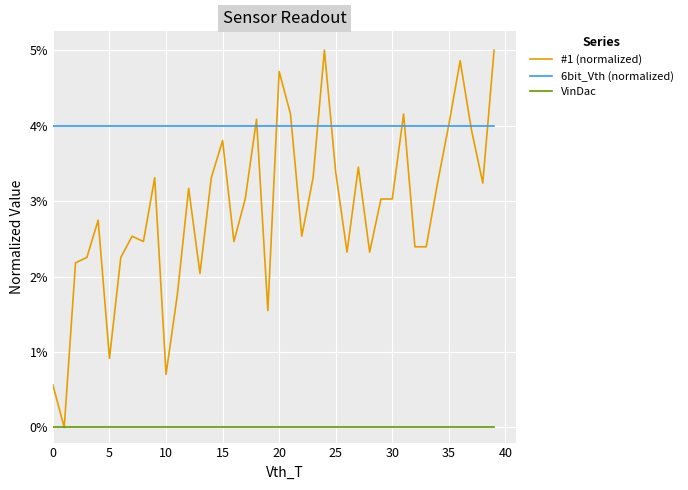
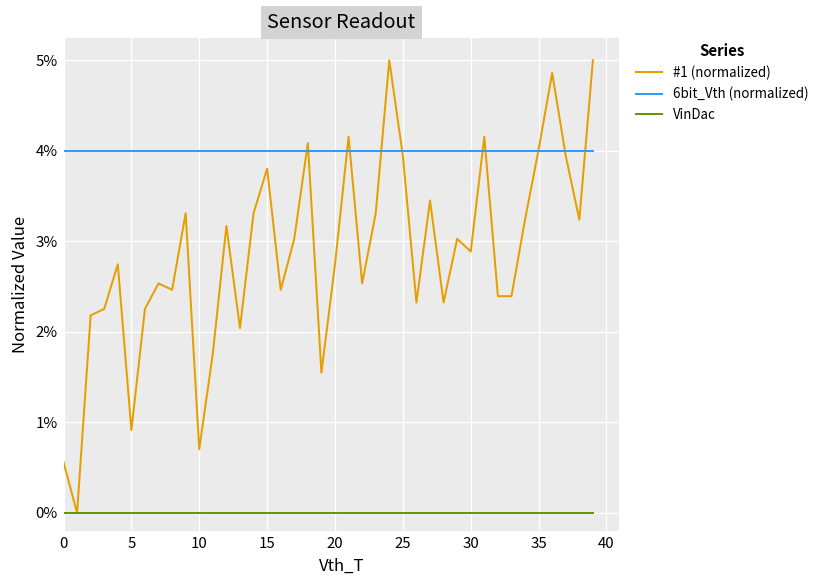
  {
    "#1 (normalized)": {
      "0": "0.6%",
      "5": "0.9%",
      "10": "0.7%",
      "15": "3.8%",
-     "20": "4.7%",
-     "25": "3.4%",
-     "30": "3.0%"
+     "20": "2.7%",
+     "25": "3.9%",
+     "30": "2.9%"
    },
    "6bit_Vth (normalized)": {
      "0": "4.0%",
      "5": "4.0%",
      "10": "4.0%",
      "15": "4.0%",
      "20": "4.0%",
      "25": "4.0%",
      "30": "4.0%"
    },
    "VinDac": {
      "0": "0.0%",
      "5": "0.0%",
      "10": "0.0%",
      "15": "0.0%",
      "20": "0.0%",
      "25": "0.0%",
      "30": "0.0%",
      "35": "0.0%"
    }
  }
